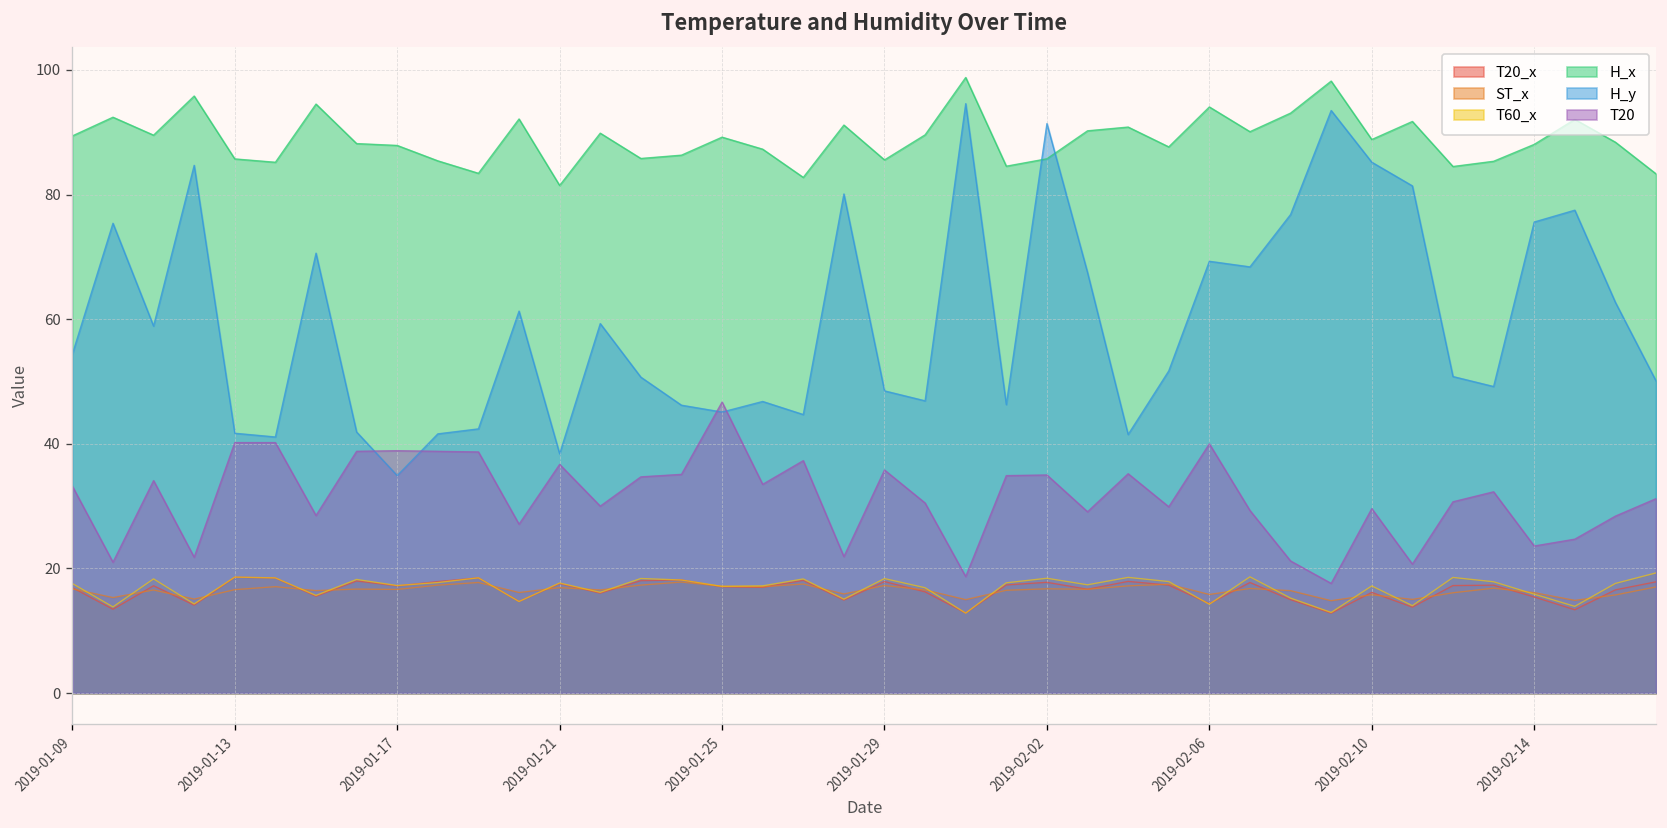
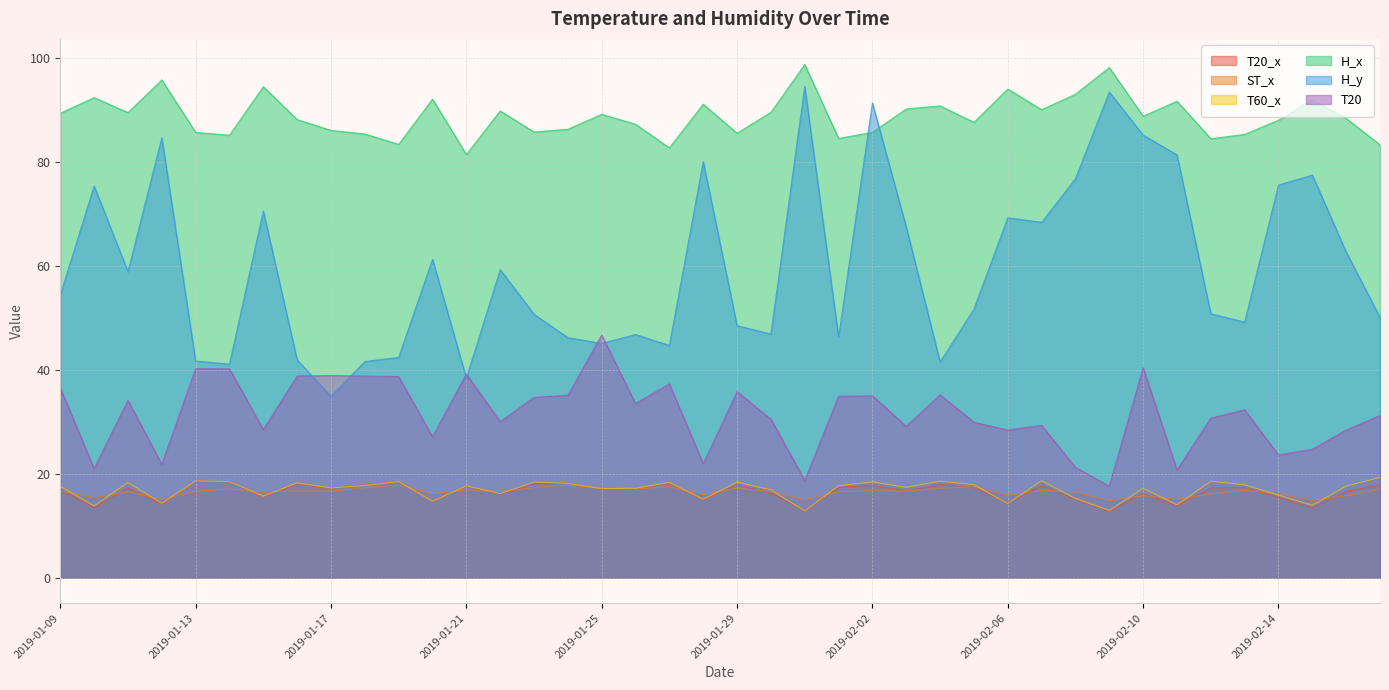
  {
    "H_x": {
      "2019-01-09": 89,
      "2019-01-13": 86,
-     "2019-01-17": 88,
+     "2019-01-17": 86,
      "2019-01-21": 81,
      "2019-01-25": 89,
      "2019-01-29": 86,
      "2019-02-02": 86,
      "2019-02-06": 94,
      "2019-02-10": 89,
      "2019-02-14": 88
    },
    "H_y": {
      "2019-01-09": 54,
      "2019-01-13": 42,
      "2019-01-17": 35,
      "2019-01-21": 38,
      "2019-01-25": 45,
      "2019-01-29": 49,
      "2019-02-02": 91,
      "2019-02-06": 69,
      "2019-02-10": 85,
      "2019-02-14": 76
    },
    "T20": {
-     "2019-01-09": 33,
+     "2019-01-09": 37,
      "2019-01-13": 40,
      "2019-01-17": 39,
-     "2019-01-21": 37,
+     "2019-01-21": 39,
      "2019-01-25": 47,
      "2019-01-29": 36,
      "2019-02-02": 35,
-     "2019-02-06": 40,
-     "2019-02-10": 30,
+     "2019-02-06": 28,
+     "2019-02-10": 40,
      "2019-02-14": 24
    }
  }
